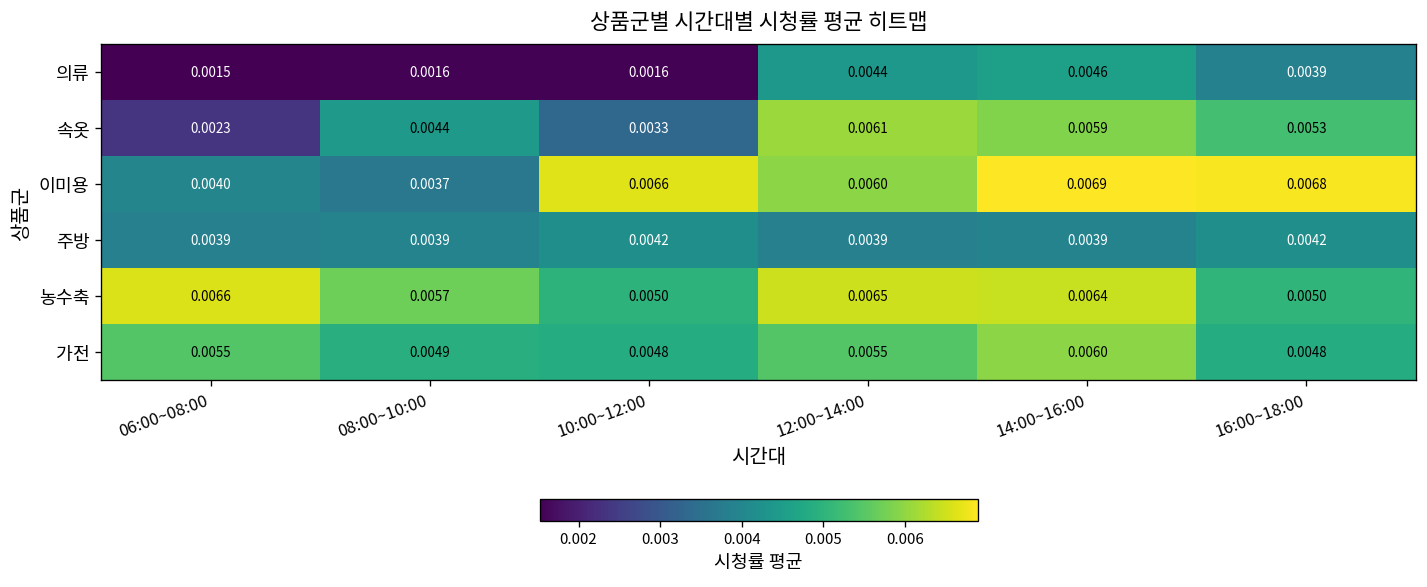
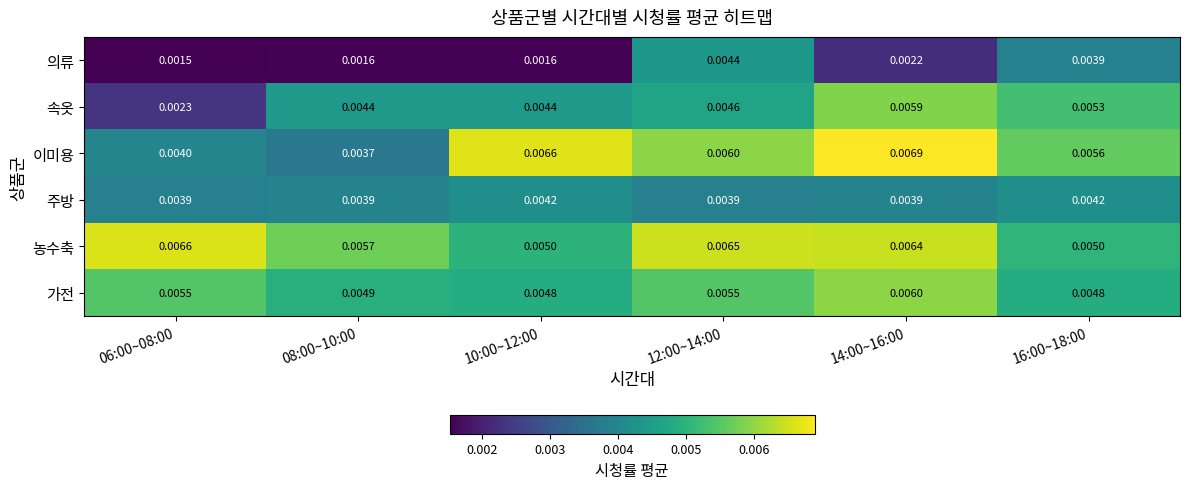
  {
    "의류": {
      "06:00~08:00": 0.0015,
      "08:00~10:00": 0.0016,
      "10:00~12:00": 0.0016,
      "12:00~14:00": 0.0044,
-     "14:00~16:00": 0.0046,
+     "14:00~16:00": 0.0022,
      "16:00~18:00": 0.0039
    },
    "속옷": {
      "06:00~08:00": 0.0023,
      "08:00~10:00": 0.0044,
-     "10:00~12:00": 0.0033,
-     "12:00~14:00": 0.0061,
+     "10:00~12:00": 0.0044,
+     "12:00~14:00": 0.0046,
      "14:00~16:00": 0.0059,
      "16:00~18:00": 0.0053
    },
    "이미용": {
      "06:00~08:00": 0.0040,
      "08:00~10:00": 0.0037,
      "10:00~12:00": 0.0066,
      "12:00~14:00": 0.0060,
      "14:00~16:00": 0.0069,
-     "16:00~18:00": 0.0068
+     "16:00~18:00": 0.0056
    },
    "주방": {
      "06:00~08:00": 0.0039,
      "08:00~10:00": 0.0039,
      "10:00~12:00": 0.0042,
      "12:00~14:00": 0.0039,
      "14:00~16:00": 0.0039,
      "16:00~18:00": 0.0042
    },
    "농수축": {
      "06:00~08:00": 0.0066,
      "08:00~10:00": 0.0057,
      "10:00~12:00": 0.0050,
      "12:00~14:00": 0.0065,
      "14:00~16:00": 0.0064,
      "16:00~18:00": 0.0050
    },
    "가전": {
      "06:00~08:00": 0.0055,
      "08:00~10:00": 0.0049,
      "10:00~12:00": 0.0048,
      "12:00~14:00": 0.0055,
      "14:00~16:00": 0.0060,
      "16:00~18:00": 0.0048
    }
  }
